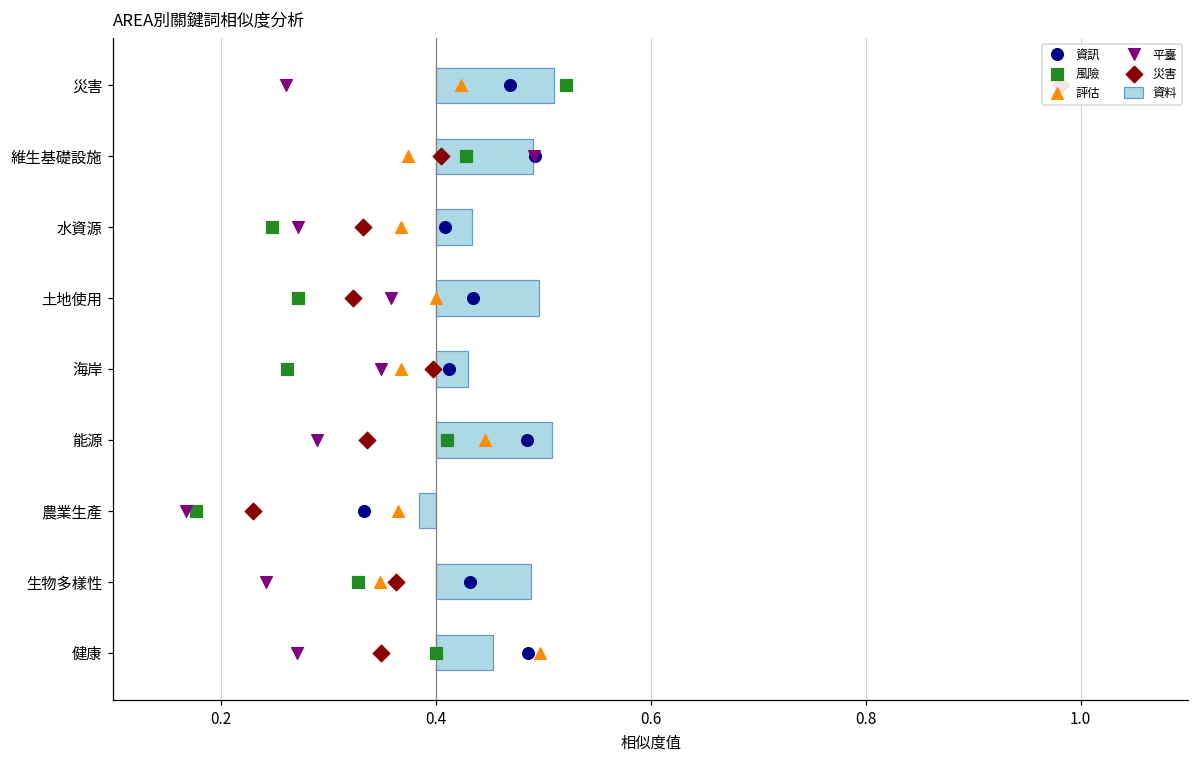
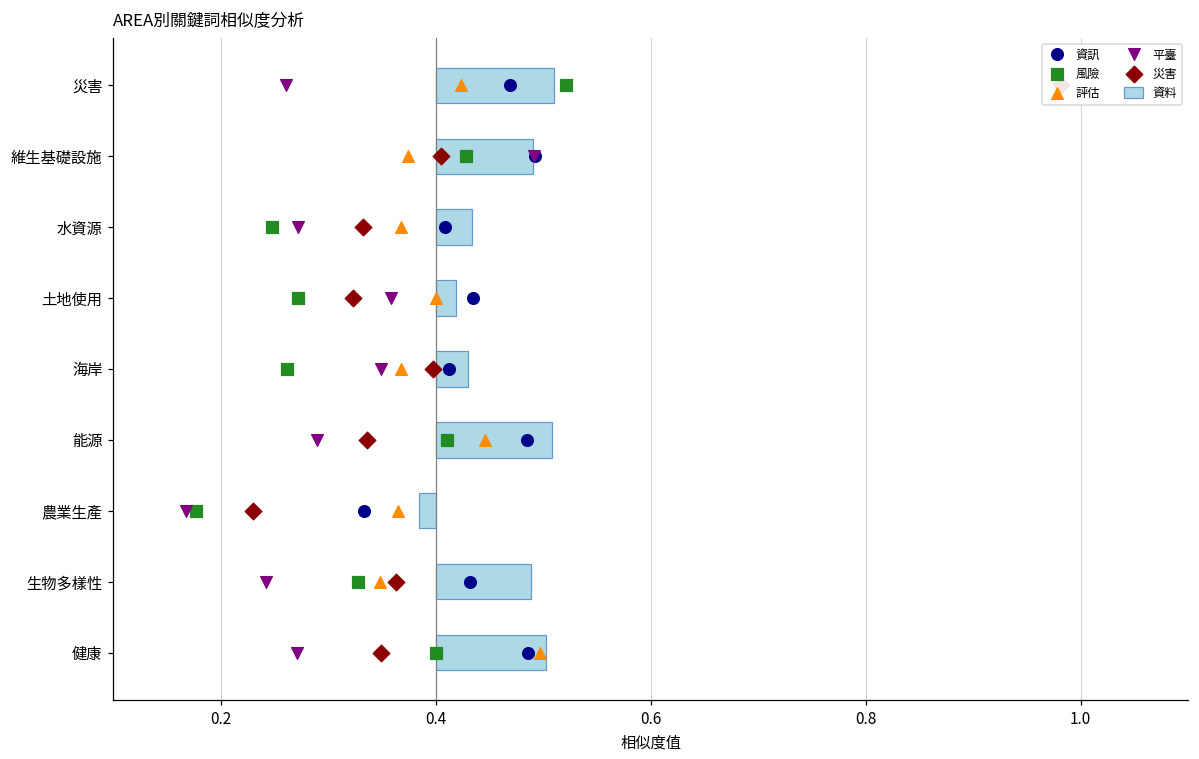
  {
    "資料": {
      "災害": 0.51,
      "維生基礎設施": 0.49,
      "水資源": 0.43,
-     "土地使用": 0.50,
+     "土地使用": 0.42,
      "海岸": 0.43,
      "能源": 0.51,
      "農業生產": 0.38,
      "生物多樣性": 0.49,
-     "健康": 0.45
+     "健康": 0.50
    }
  }
